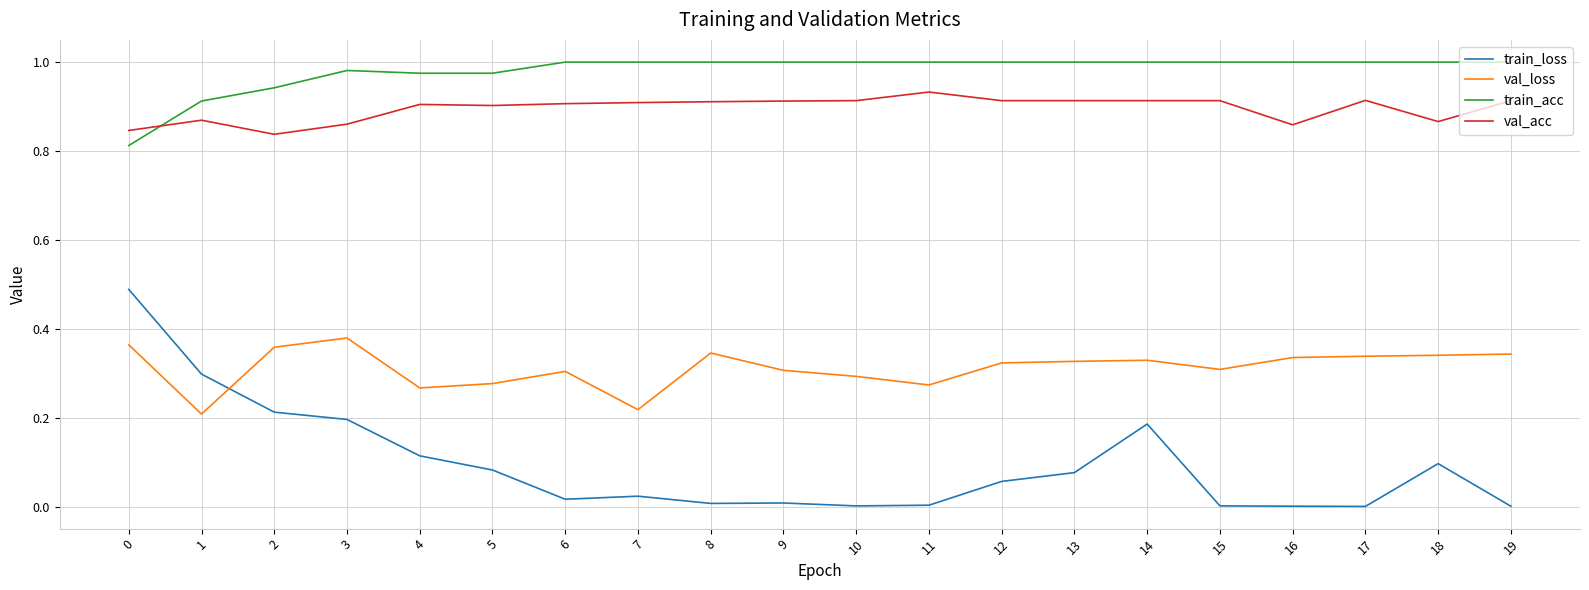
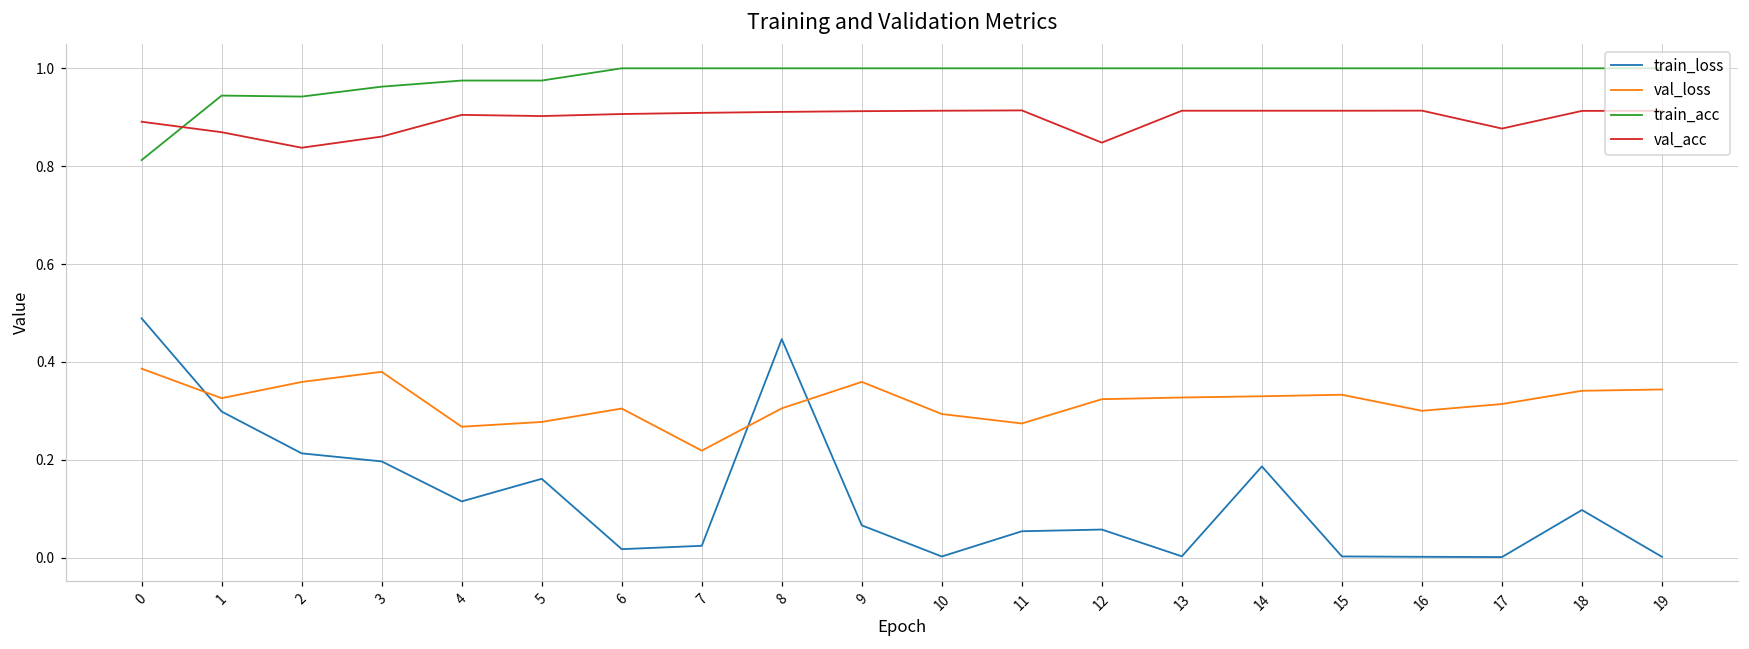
  {
    "train_loss": {
      "0": 0.49,
      "1": 0.30,
      "2": 0.21,
      "3": 0.20,
      "4": 0.11,
-     "5": 0.08,
+     "5": 0.16,
      "6": 0.02,
      "7": 0.02,
-     "8": 0.01,
-     "9": 0.01,
+     "8": 0.45,
+     "9": 0.07,
      "10": 0.00,
-     "11": 0.00,
+     "11": 0.05,
      "12": 0.06,
-     "13": 0.08,
+     "13": 0.00,
      "14": 0.19,
      "15": 0.00,
      "16": 0.00,
      "17": 0.00,
      "18": 0.10,
      "19": 0.00
    },
    "val_loss": {
-     "0": 0.36,
-     "1": 0.21,
+     "0": 0.39,
+     "1": 0.33,
      "2": 0.36,
      "3": 0.38,
      "4": 0.27,
      "5": 0.28,
      "6": 0.30,
      "7": 0.22,
-     "8": 0.35,
-     "9": 0.31,
+     "8": 0.31,
+     "9": 0.36,
      "10": 0.29,
      "11": 0.27,
      "12": 0.32,
      "13": 0.33,
      "14": 0.33,
-     "15": 0.31,
-     "16": 0.34,
-     "17": 0.34,
+     "15": 0.33,
+     "16": 0.30,
+     "17": 0.31,
      "18": 0.34,
      "19": 0.34
    },
    "train_acc": {
      "0": 0.81,
-     "1": 0.91,
+     "1": 0.94,
      "2": 0.94,
-     "3": 0.98,
+     "3": 0.96,
      "4": 0.98,
      "5": 0.98,
      "6": 1.00,
      "7": 1.00,
      "8": 1.00,
      "9": 1.00,
      "10": 1.00,
      "11": 1.00,
      "12": 1.00,
      "13": 1.00,
      "14": 1.00,
      "15": 1.00,
      "16": 1.00,
      "17": 1.00,
      "18": 1.00
    },
    "val_acc": {
-     "0": 0.85,
+     "0": 0.89,
      "1": 0.87,
      "2": 0.84,
      "3": 0.86,
      "4": 0.90,
      "5": 0.90,
      "6": 0.91,
      "7": 0.91,
      "8": 0.91,
      "9": 0.91,
      "10": 0.91,
-     "11": 0.93,
-     "12": 0.91,
+     "11": 0.91,
+     "12": 0.85,
      "13": 0.91,
      "14": 0.91,
      "15": 0.91,
-     "16": 0.86,
-     "17": 0.91,
-     "18": 0.87
+     "16": 0.91,
+     "17": 0.88,
+     "18": 0.91
    }
  }
